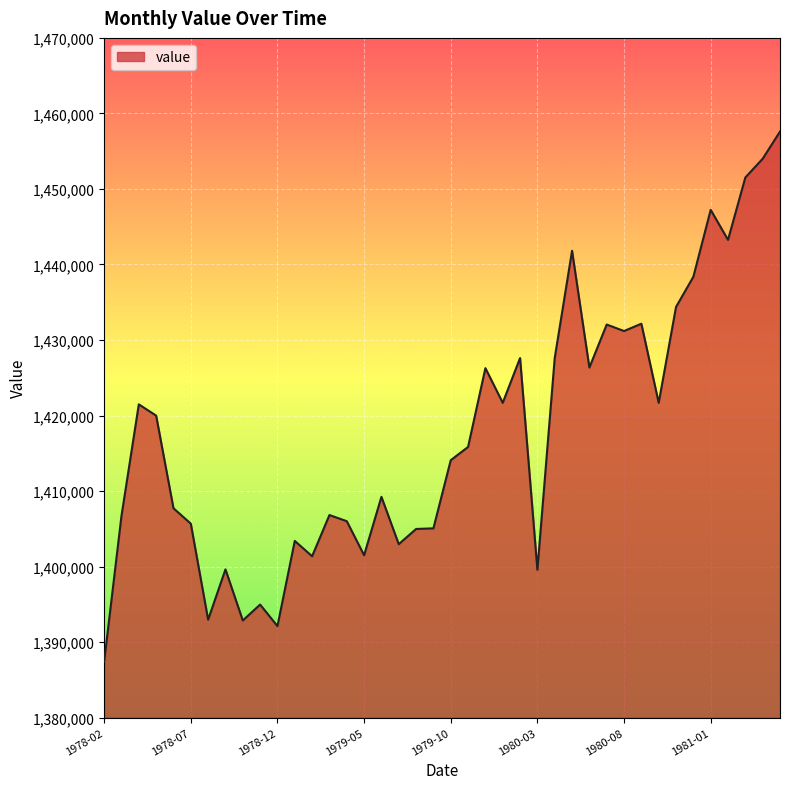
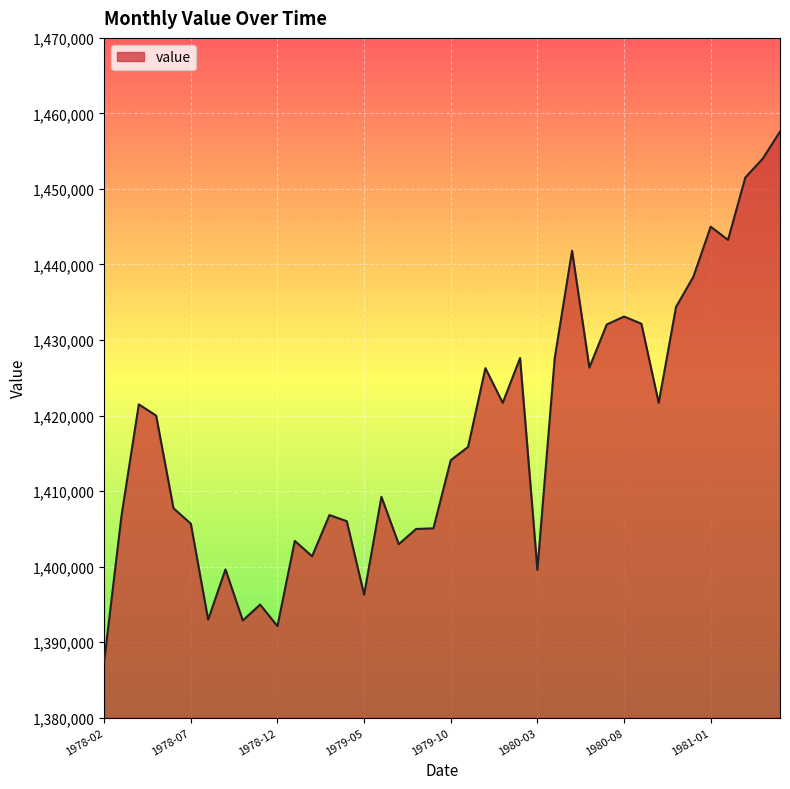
  {
    "1978-02": "1,387,000",
    "1978-07": "1,406,000",
    "1978-12": "1,392,000",
-   "1979-05": "1,401,000",
+   "1979-05": "1,396,000",
    "1979-10": "1,414,000",
    "1980-03": "1,400,000",
-   "1980-08": "1,431,000",
-   "1981-01": "1,447,000"
+   "1980-08": "1,433,000",
+   "1981-01": "1,445,000"
  }
